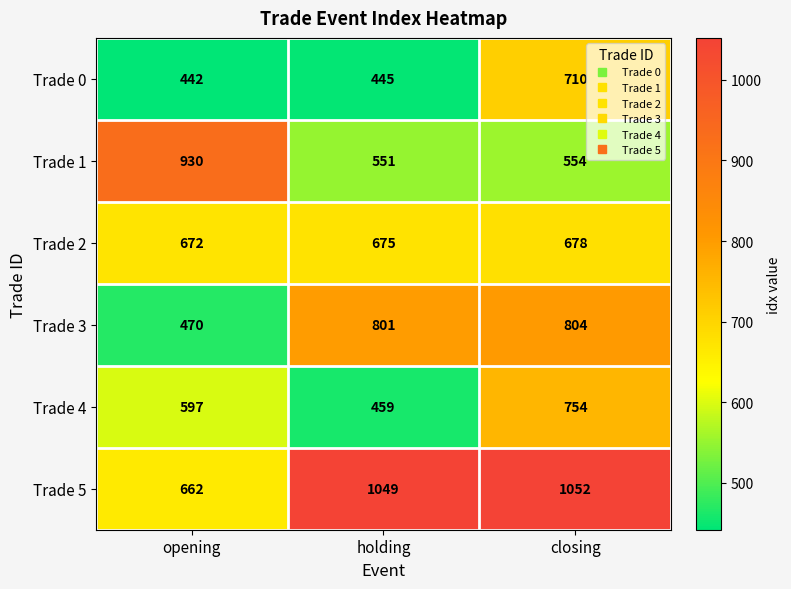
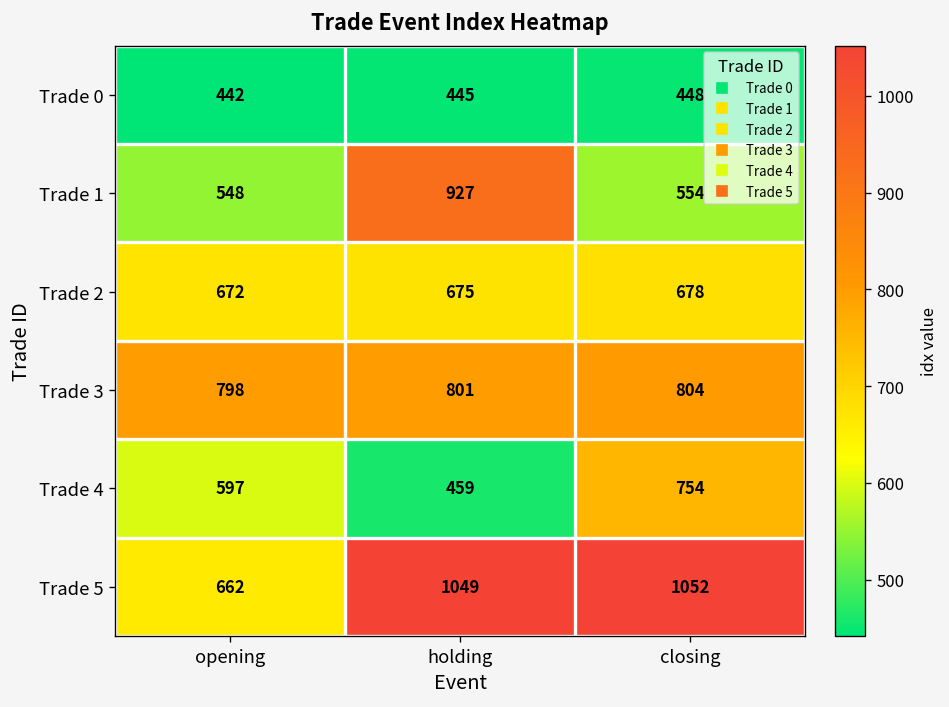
  {
    "Trade 0": {
      "opening": 442,
      "holding": 445,
-     "closing": 710
+     "closing": 448
    },
    "Trade 1": {
-     "opening": 930,
-     "holding": 551
+     "opening": 548,
+     "holding": 927
    },
    "Trade 2": {
      "opening": 672,
      "holding": 675,
      "closing": 678
    },
    "Trade 3": {
-     "opening": 470,
+     "opening": 798,
      "holding": 801,
      "closing": 804
    },
    "Trade 4": {
      "opening": 597,
      "holding": 459,
      "closing": 754
    },
    "Trade 5": {
      "opening": 662,
      "holding": 1049,
      "closing": 1052
    }
  }
